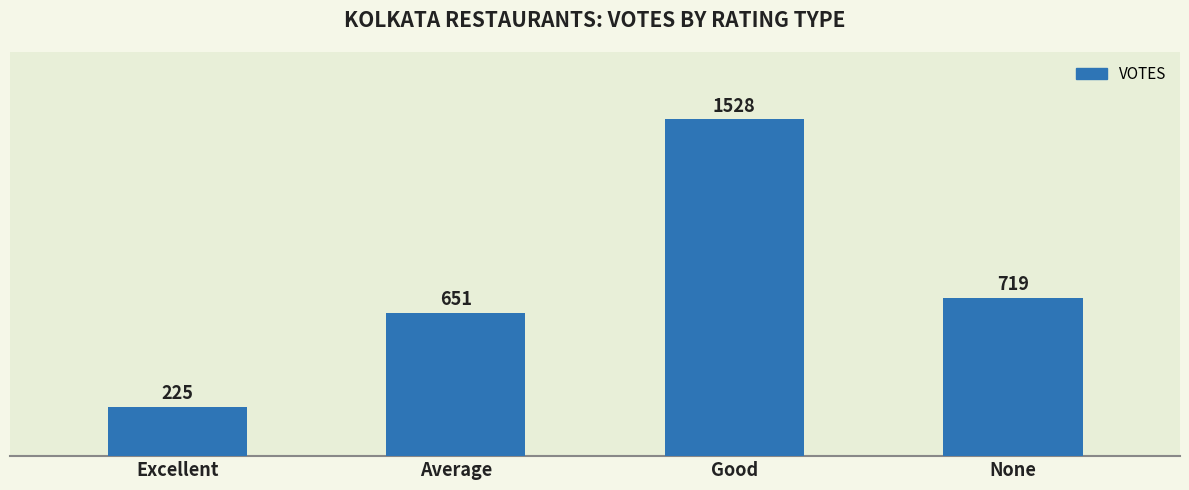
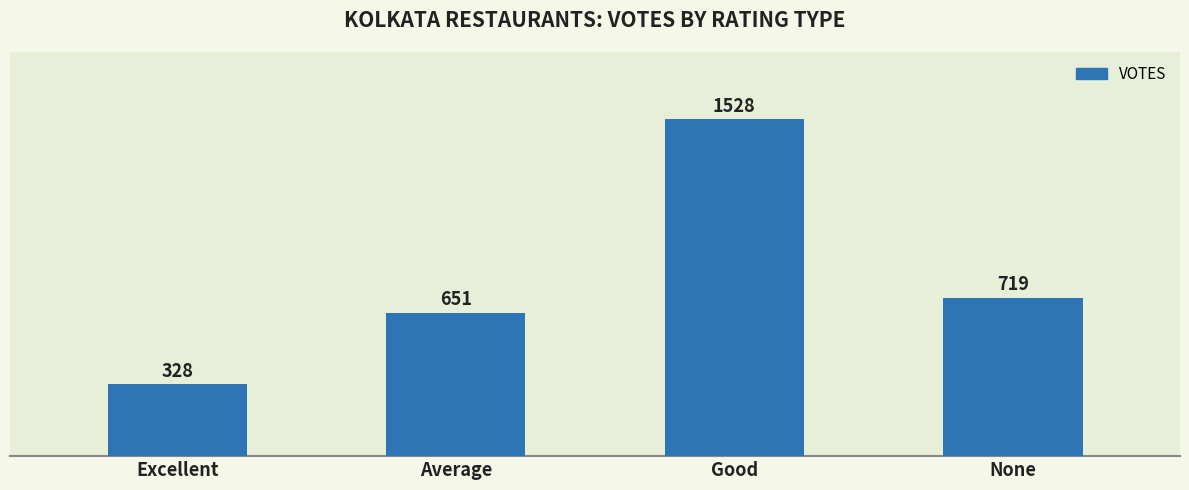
  {
-   "Excellent": 225,
+   "Excellent": 328,
    "Average": 651,
    "Good": 1528,
    "None": 719
  }
